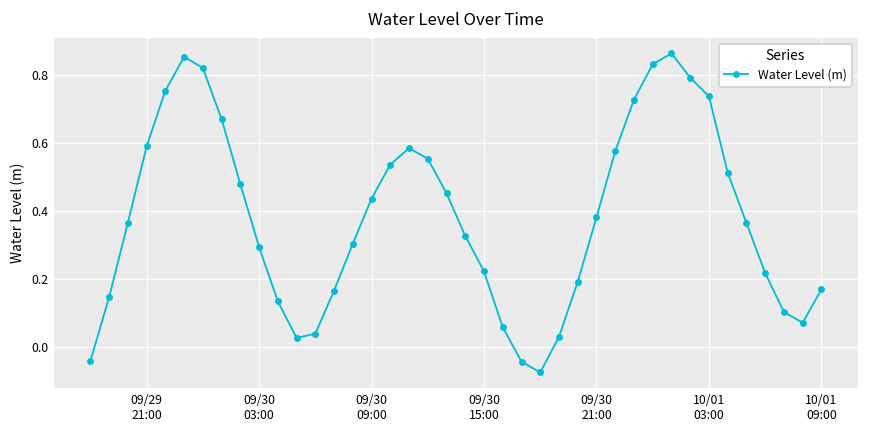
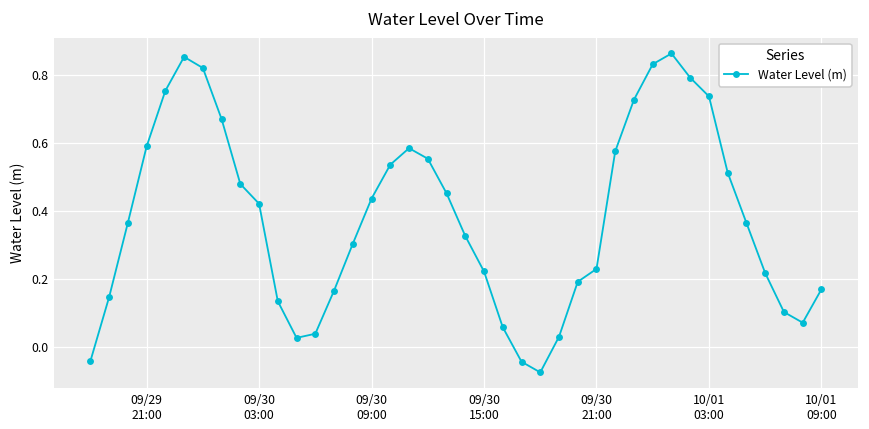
  {
    "09/29 21:00": 0.59,
-   "09/30 03:00": 0.29,
+   "09/30 03:00": 0.42,
    "09/30 09:00": 0.44,
    "09/30 15:00": 0.22,
-   "09/30 21:00": 0.38,
+   "09/30 21:00": 0.23,
    "10/01 03:00": 0.74,
    "10/01 09:00": 0.17
  }
